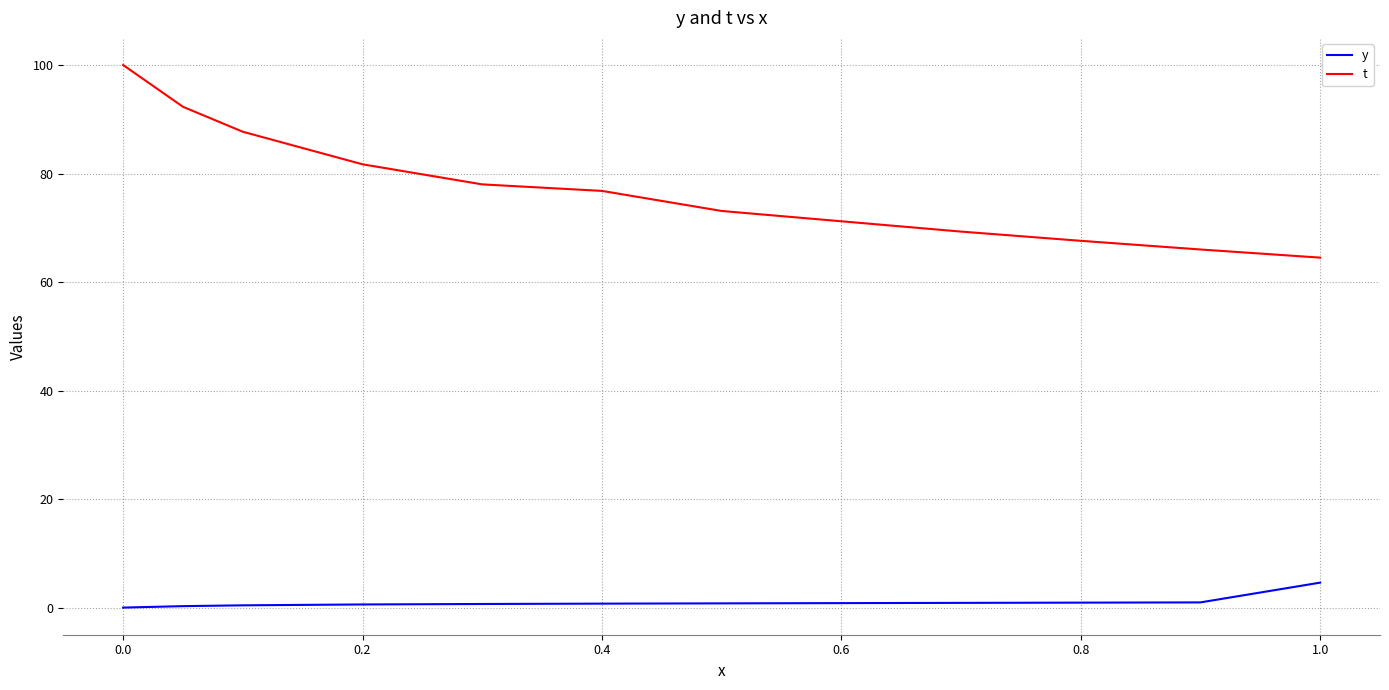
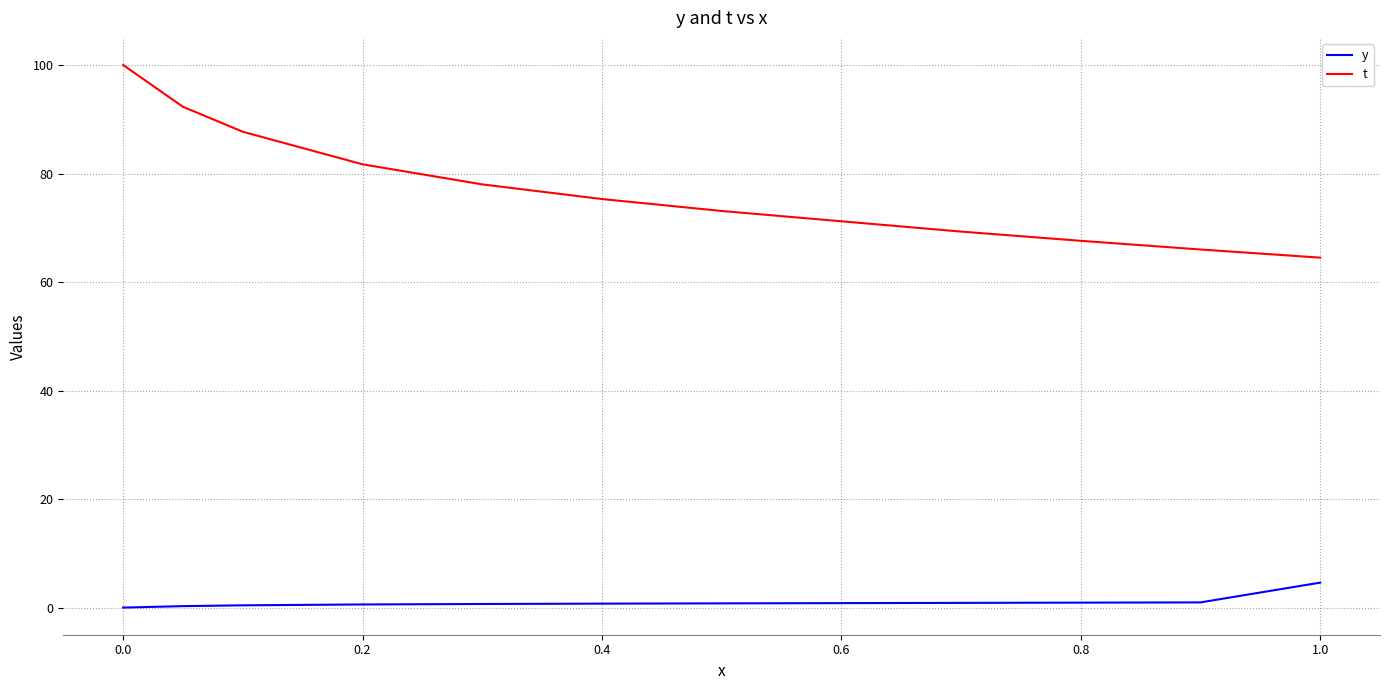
  {
    "y": {
      "0.0": 0,
      "0.2": 1,
      "0.4": 1,
      "0.6": 1,
      "0.8": 1,
      "1.0": 5
    },
    "t": {
      "0.0": 100,
      "0.2": 82,
-     "0.4": 77,
+     "0.4": 75,
      "0.6": 71,
      "0.8": 68,
      "1.0": 65
    }
  }
